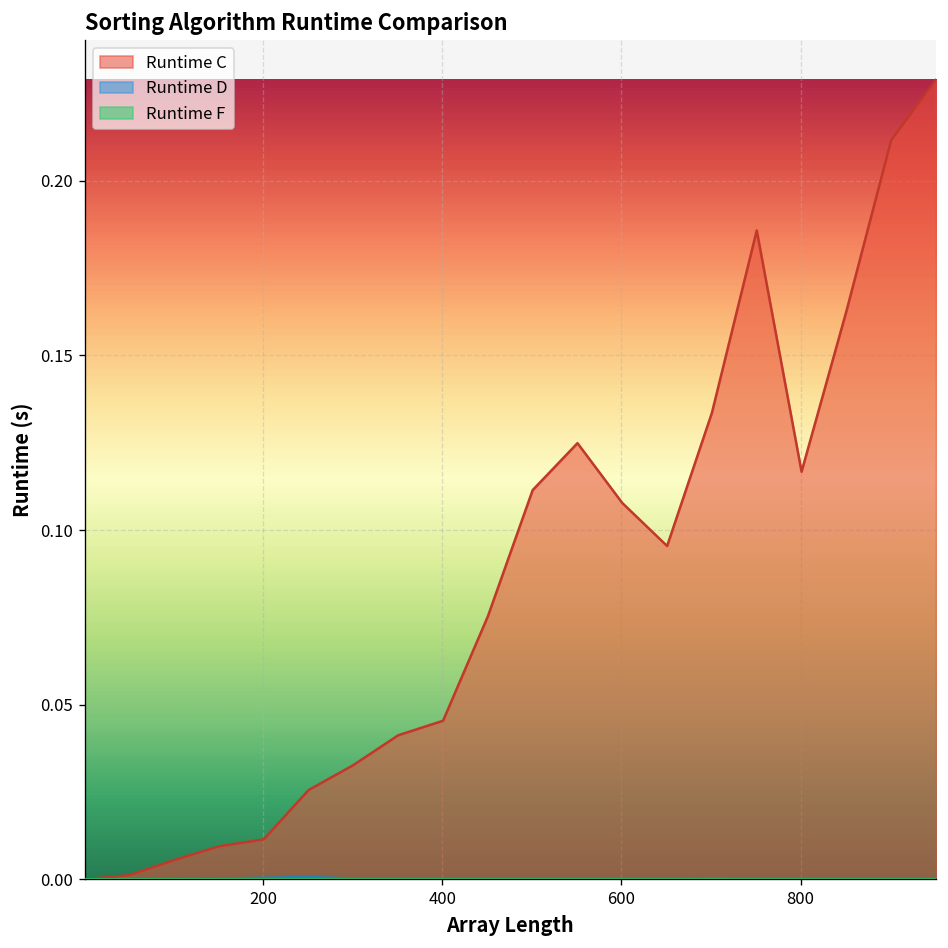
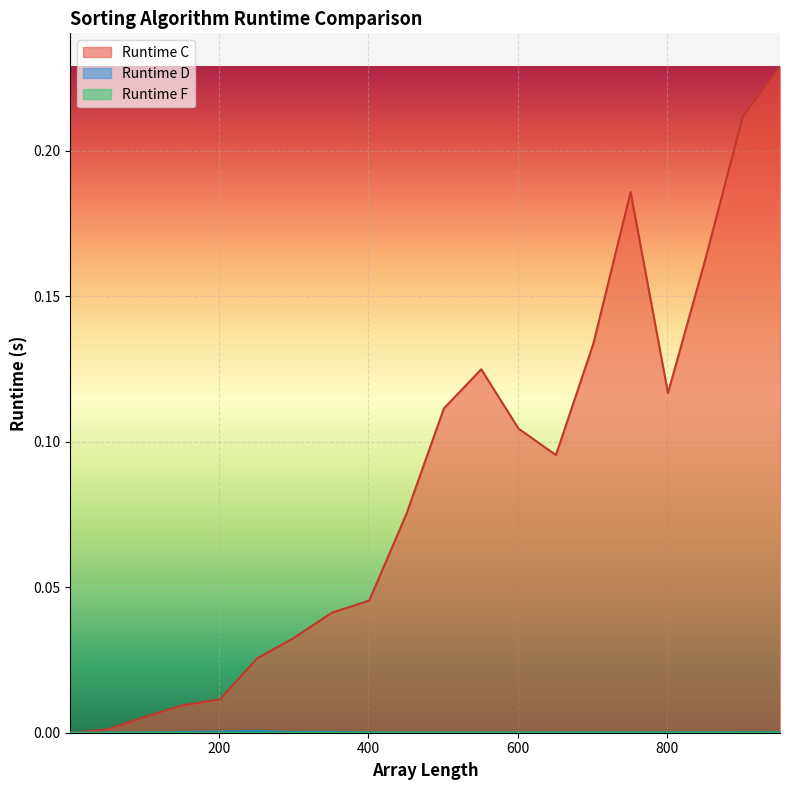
  {
    "Runtime C": {
      "200": 0.011,
      "400": 0.045,
-     "600": 0.108,
+     "600": 0.104,
      "800": 0.117
    }
  }
